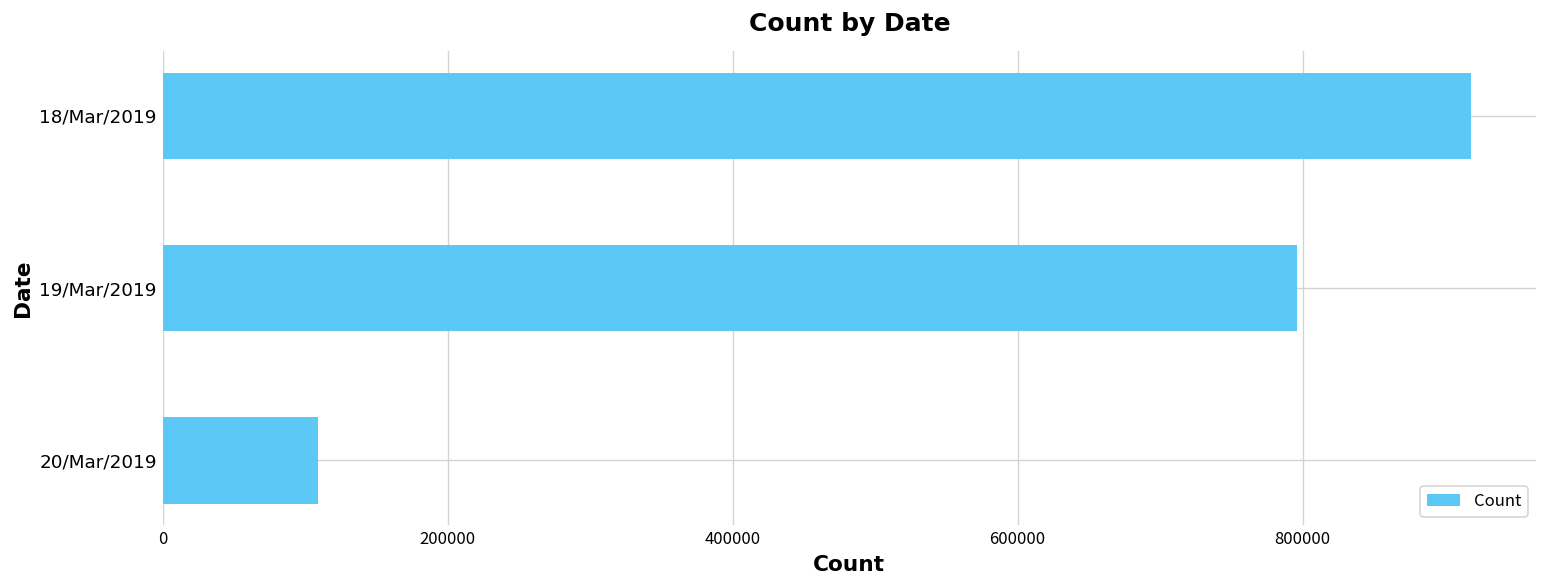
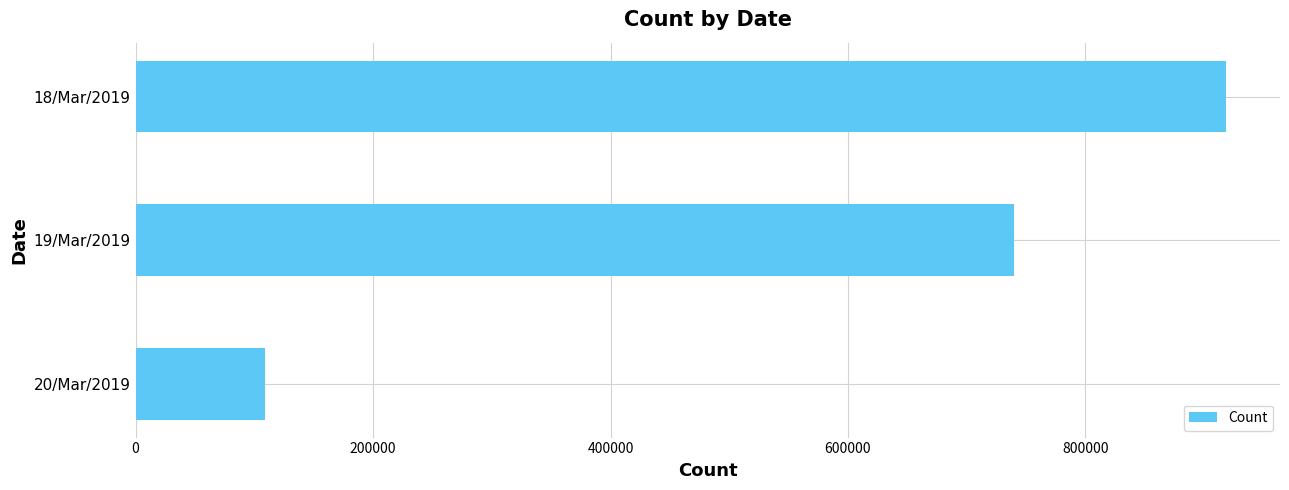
  {
    "18/Mar/2019": 918000,
-   "19/Mar/2019": 796000,
+   "19/Mar/2019": 740000,
    "20/Mar/2019": 109000
  }
